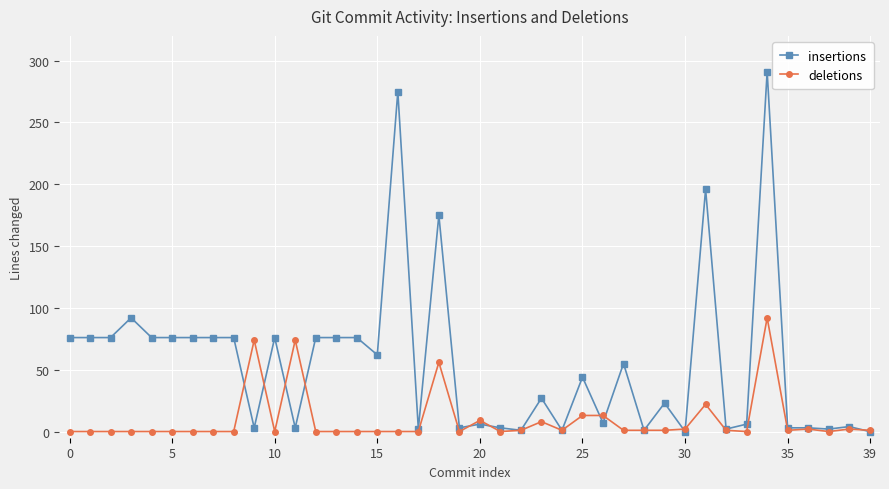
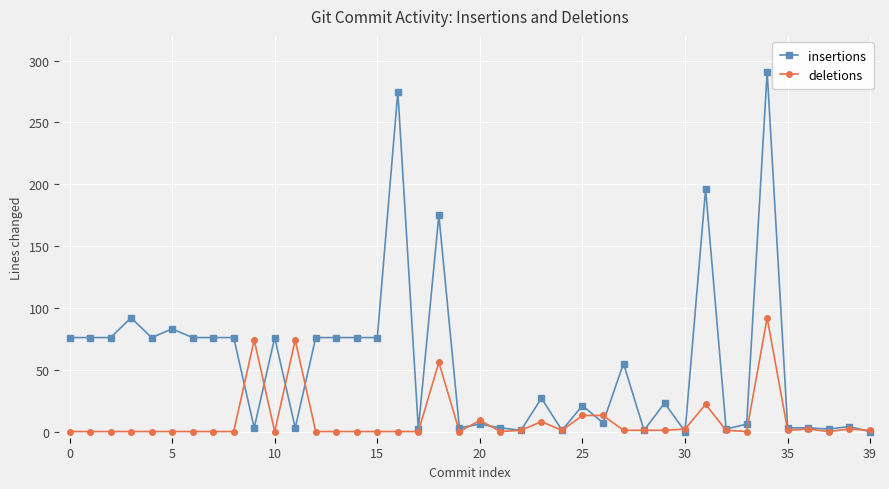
  {
    "insertions": {
      "0": 76,
-     "5": 76,
+     "5": 83,
      "10": 76,
-     "15": 62,
+     "15": 76,
      "20": 6,
-     "25": 44
+     "25": 21
    },
    "deletions": {
      "0": 0,
      "5": 0,
      "10": 0,
      "15": 0,
      "20": 9,
      "25": 13
    }
  }
